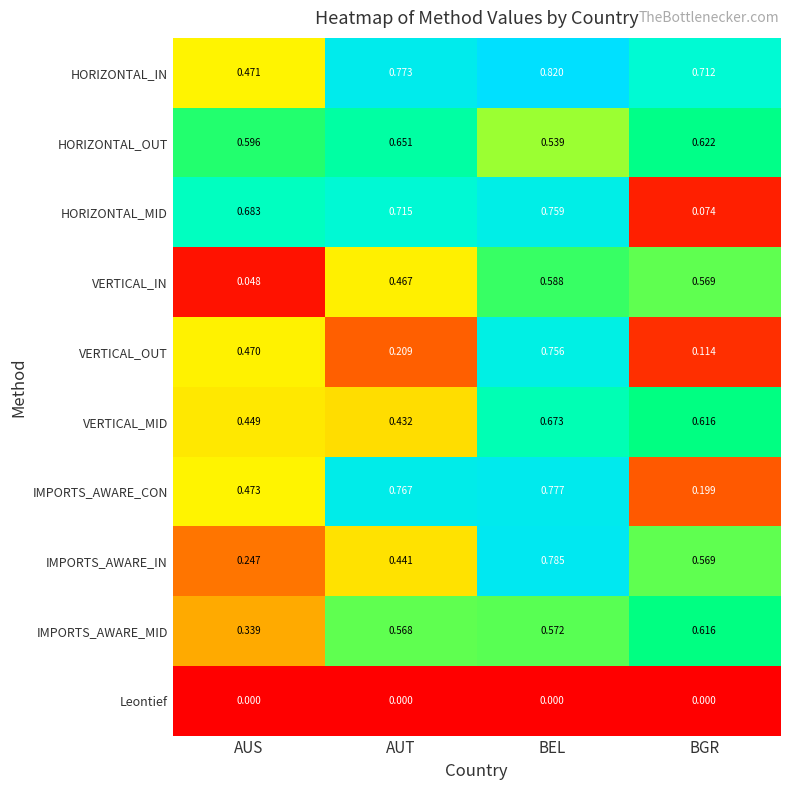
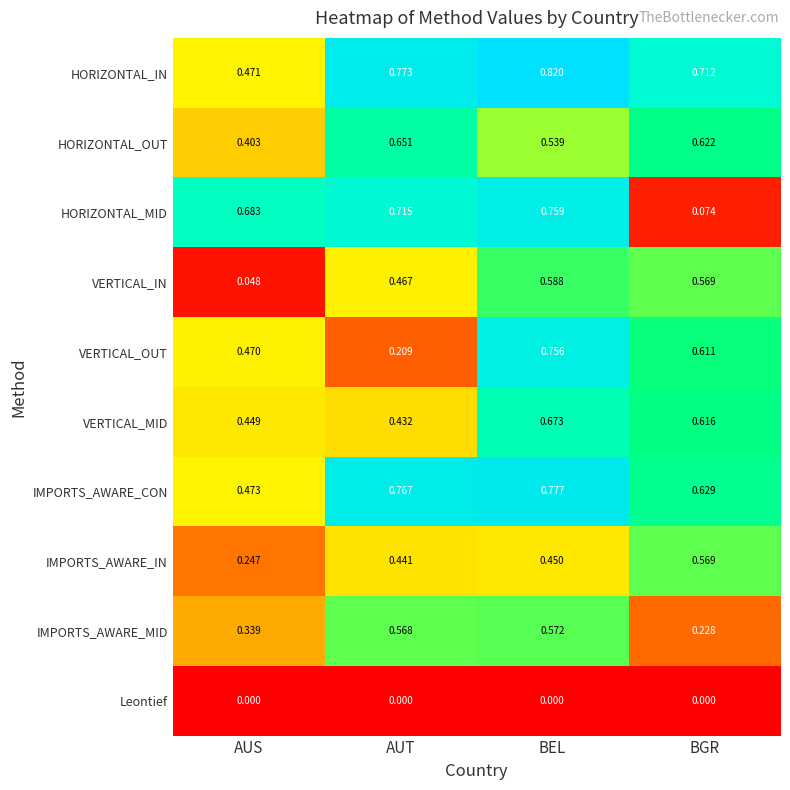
  {
    "HORIZONTAL_IN": {
      "AUS": 0.471,
      "AUT": 0.773,
      "BEL": 0.820,
      "BGR": 0.712
    },
    "HORIZONTAL_OUT": {
-     "AUS": 0.596,
+     "AUS": 0.403,
      "AUT": 0.651,
      "BEL": 0.539,
      "BGR": 0.622
    },
    "HORIZONTAL_MID": {
      "AUS": 0.683,
      "AUT": 0.715,
      "BEL": 0.759,
      "BGR": 0.074
    },
    "VERTICAL_IN": {
      "AUS": 0.048,
      "AUT": 0.467,
      "BEL": 0.588,
      "BGR": 0.569
    },
    "VERTICAL_OUT": {
      "AUS": 0.470,
      "AUT": 0.209,
      "BEL": 0.756,
-     "BGR": 0.114
+     "BGR": 0.611
    },
    "VERTICAL_MID": {
      "AUS": 0.449,
      "AUT": 0.432,
      "BEL": 0.673,
      "BGR": 0.616
    },
    "IMPORTS_AWARE_CON": {
      "AUS": 0.473,
      "AUT": 0.767,
      "BEL": 0.777,
-     "BGR": 0.199
+     "BGR": 0.629
    },
    "IMPORTS_AWARE_IN": {
      "AUS": 0.247,
      "AUT": 0.441,
-     "BEL": 0.785,
+     "BEL": 0.450,
      "BGR": 0.569
    },
    "IMPORTS_AWARE_MID": {
      "AUS": 0.339,
      "AUT": 0.568,
      "BEL": 0.572,
-     "BGR": 0.616
+     "BGR": 0.228
    },
    "Leontief": {
      "AUS": 0.000,
      "AUT": 0.000,
      "BEL": 0.000,
      "BGR": 0.000
    }
  }
